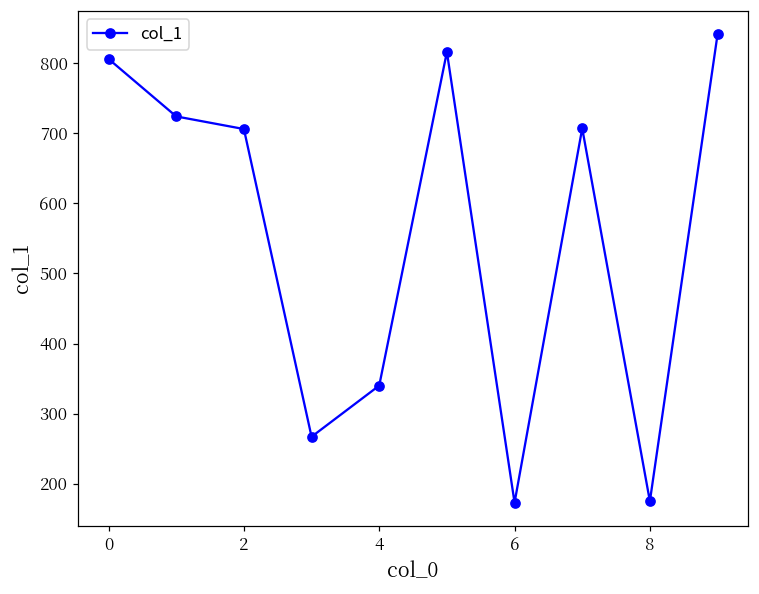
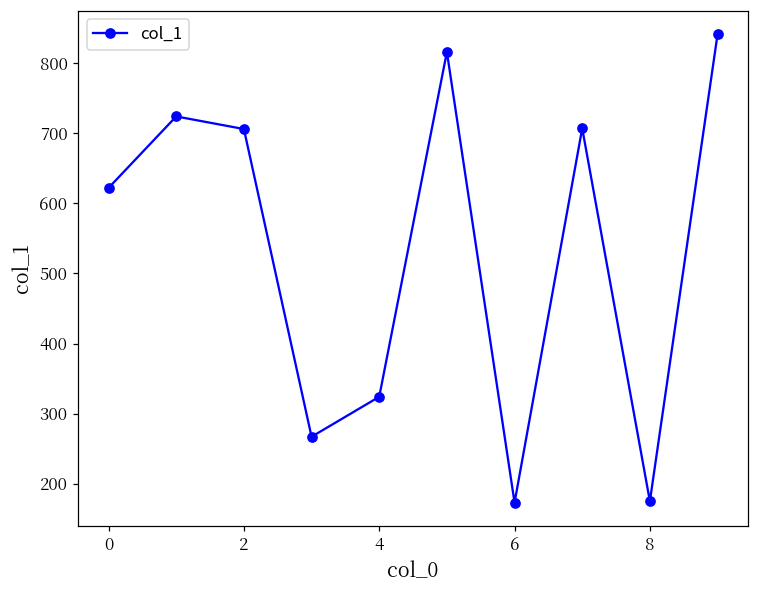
  {
-   "0": 810,
+   "0": 620,
    "2": 710,
-   "4": 340,
+   "4": 320,
    "6": 170,
    "8": 180
  }
